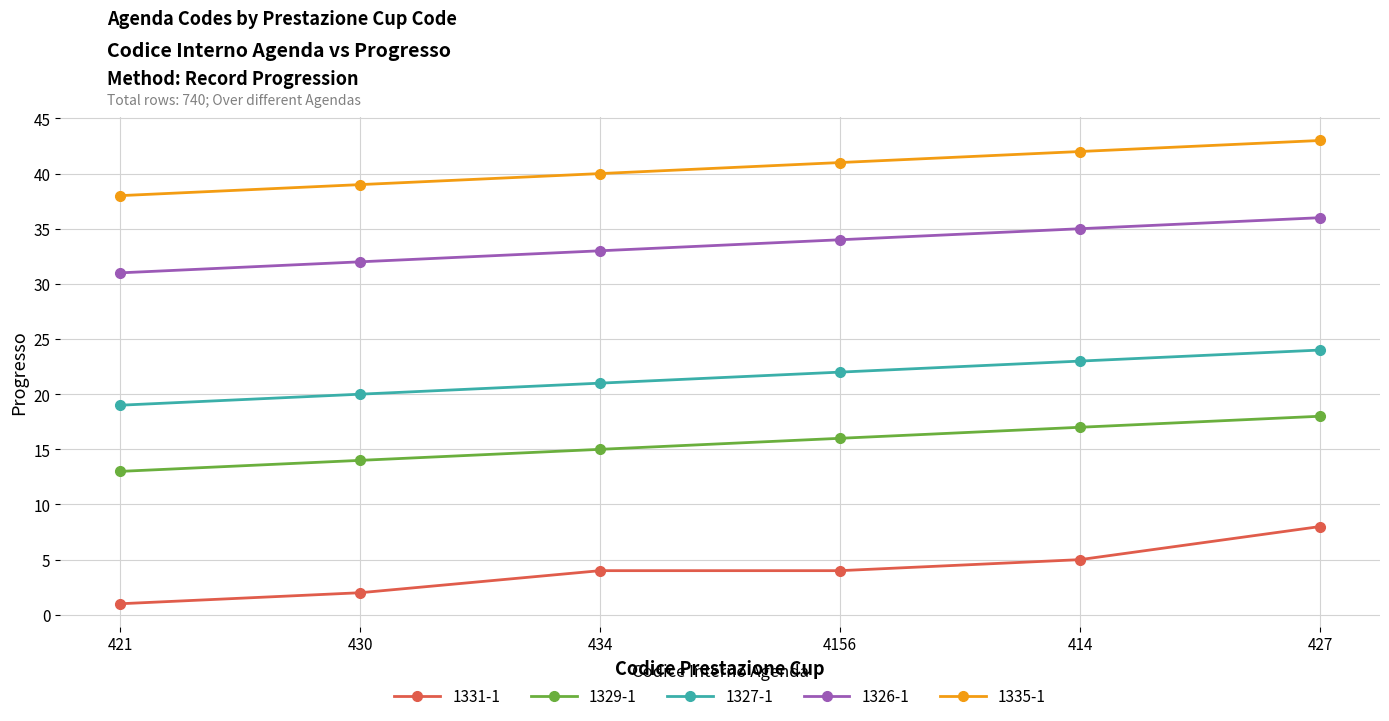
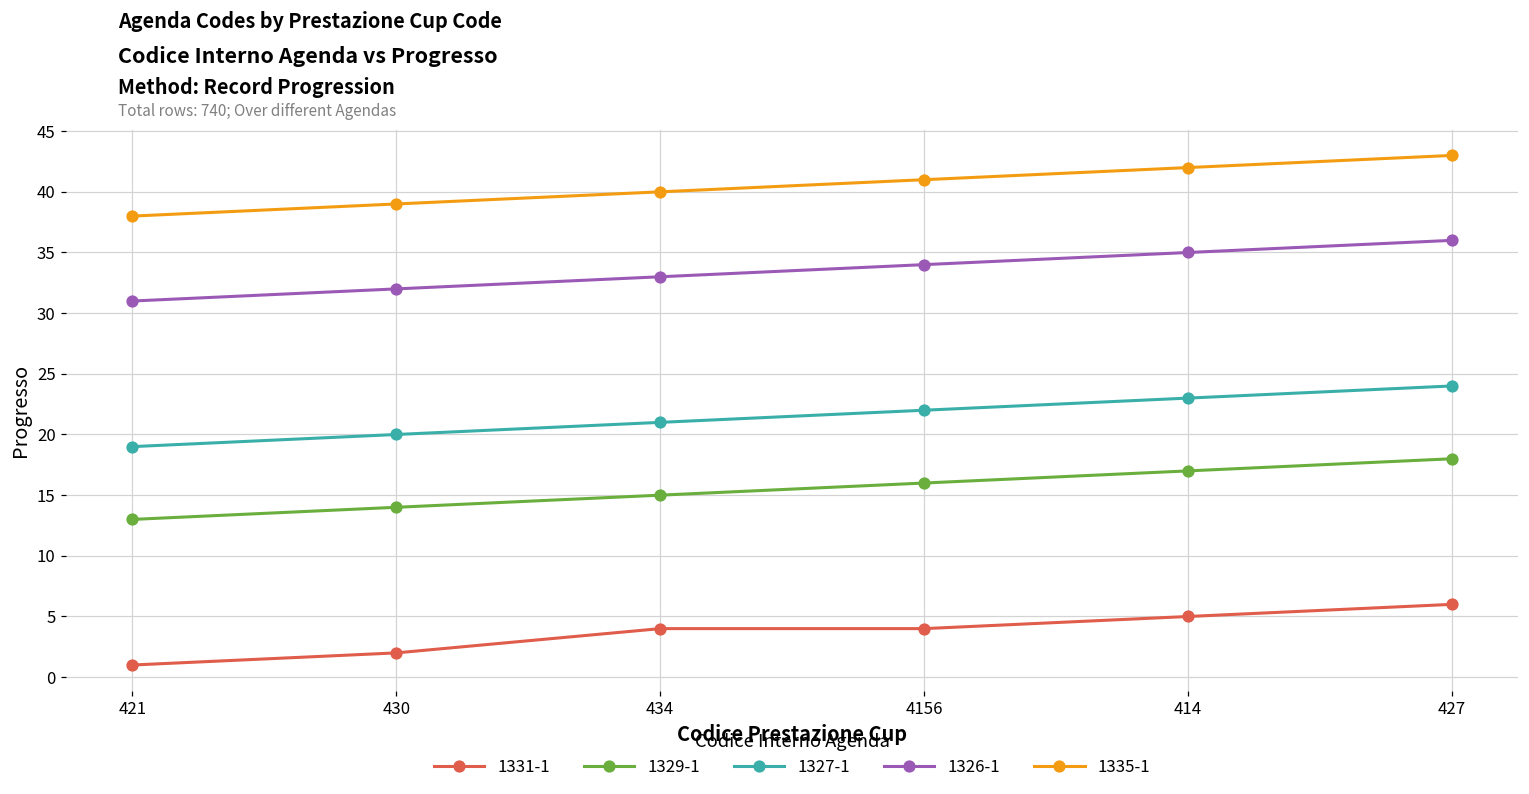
  {
    "1331-1": {
      "421": 1,
      "430": 2,
      "434": 4,
      "4156": 4,
      "414": 5,
-     "427": 8
+     "427": 6
    },
    "1329-1": {
      "421": 13,
      "430": 14,
      "434": 15,
      "4156": 16,
      "414": 17,
      "427": 18
    },
    "1327-1": {
      "421": 19,
      "430": 20,
      "434": 21,
      "4156": 22,
      "414": 23,
      "427": 24
    },
    "1326-1": {
      "421": 31,
      "430": 32,
      "434": 33,
      "4156": 34,
      "414": 35,
      "427": 36
    },
    "1335-1": {
      "421": 38,
      "430": 39,
      "434": 40,
      "4156": 41,
      "414": 42,
      "427": 43
    }
  }
